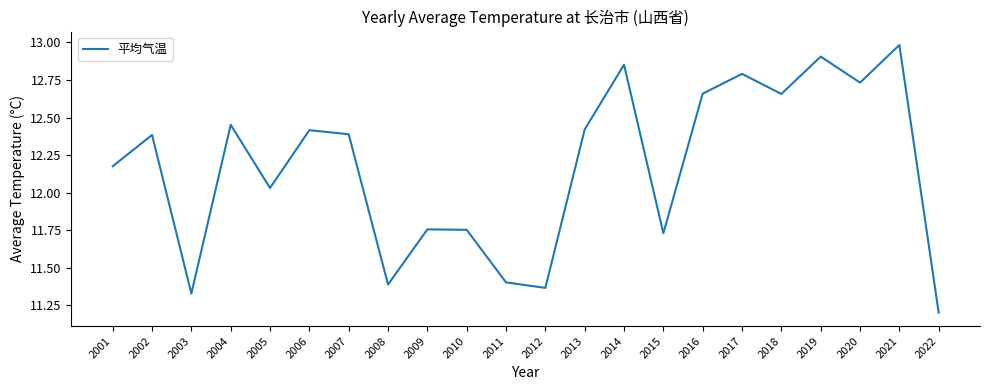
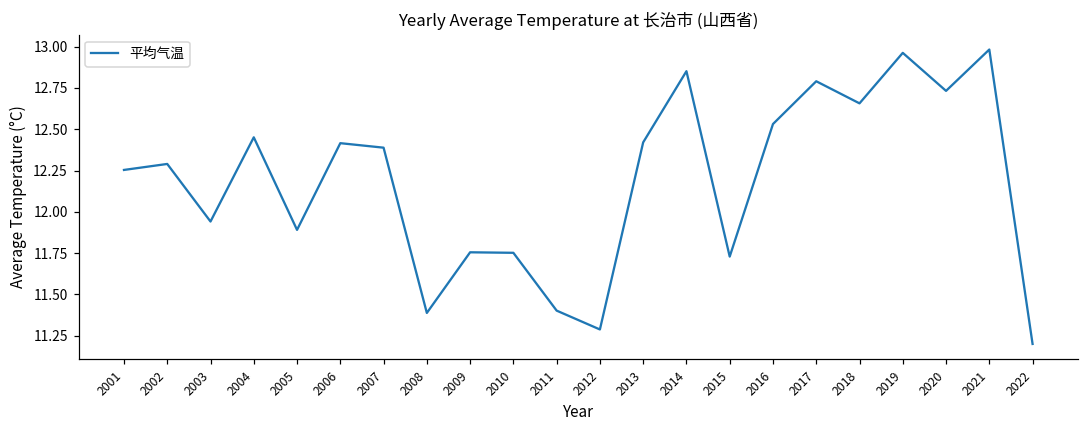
  {
-   "2001": 12.18,
-   "2002": 12.38,
-   "2003": 11.33,
+   "2001": 12.25,
+   "2002": 12.29,
+   "2003": 11.94,
    "2004": 12.45,
-   "2005": 12.03,
+   "2005": 11.89,
    "2006": 12.42,
    "2007": 12.39,
    "2008": 11.39,
    "2009": 11.75,
    "2010": 11.75,
    "2011": 11.40,
-   "2012": 11.37,
+   "2012": 11.29,
    "2013": 12.42,
    "2014": 12.85,
    "2015": 11.73,
-   "2016": 12.66,
+   "2016": 12.53,
    "2017": 12.79,
    "2018": 12.66,
-   "2019": 12.91,
+   "2019": 12.96,
    "2020": 12.73,
    "2021": 12.98,
    "2022": 11.20
  }
